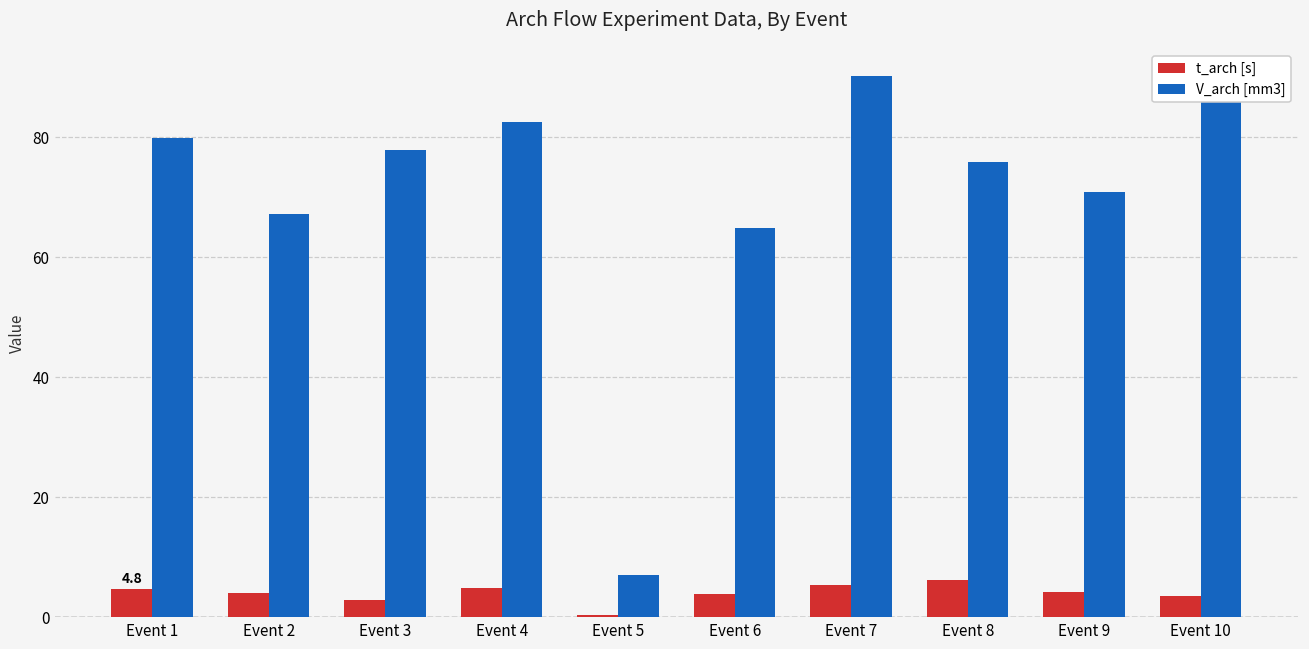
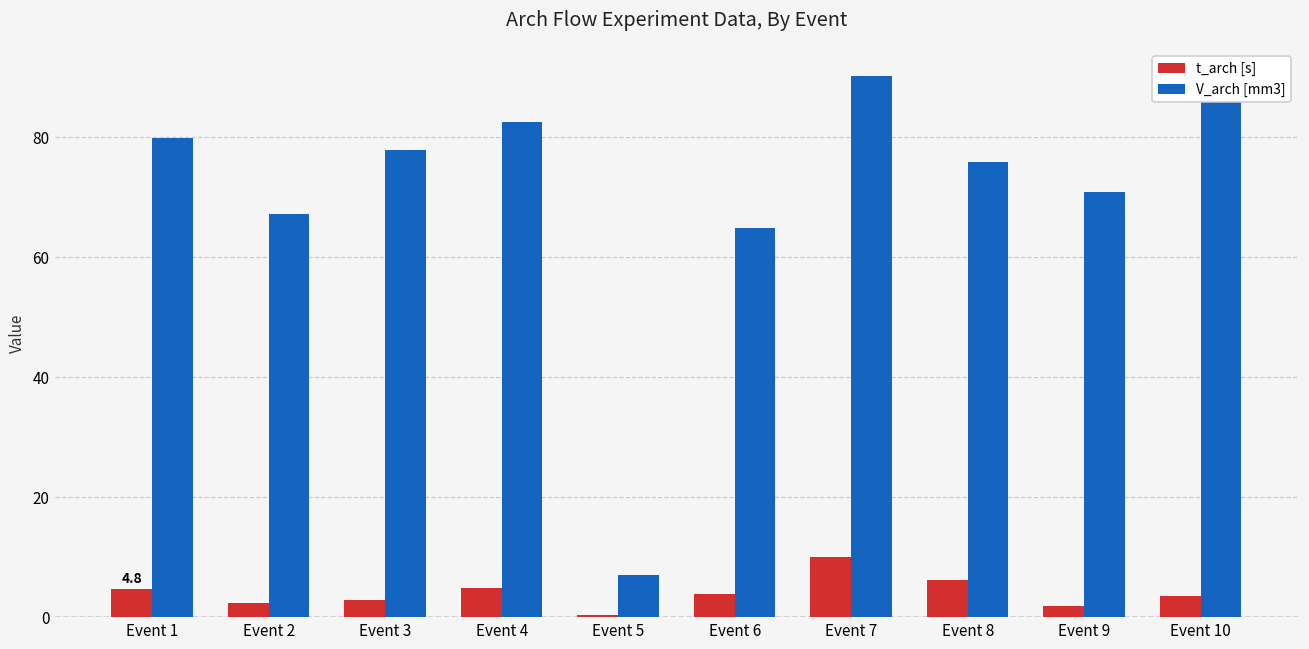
  {
    "t_arch [s]": {
-     "Event 2": 4,
+     "Event 2": 2,
      "Event 3": 3,
      "Event 4": 5,
      "Event 6": 4,
-     "Event 7": 5,
+     "Event 7": 10,
      "Event 8": 6,
-     "Event 9": 4,
+     "Event 9": 2,
      "Event 10": 4
    },
    "V_arch [mm3]": {
      "Event 1": 80,
      "Event 2": 67,
      "Event 3": 78,
      "Event 4": 82,
      "Event 5": 7,
      "Event 6": 65,
      "Event 7": 90,
      "Event 8": 76,
      "Event 9": 71
    }
  }
